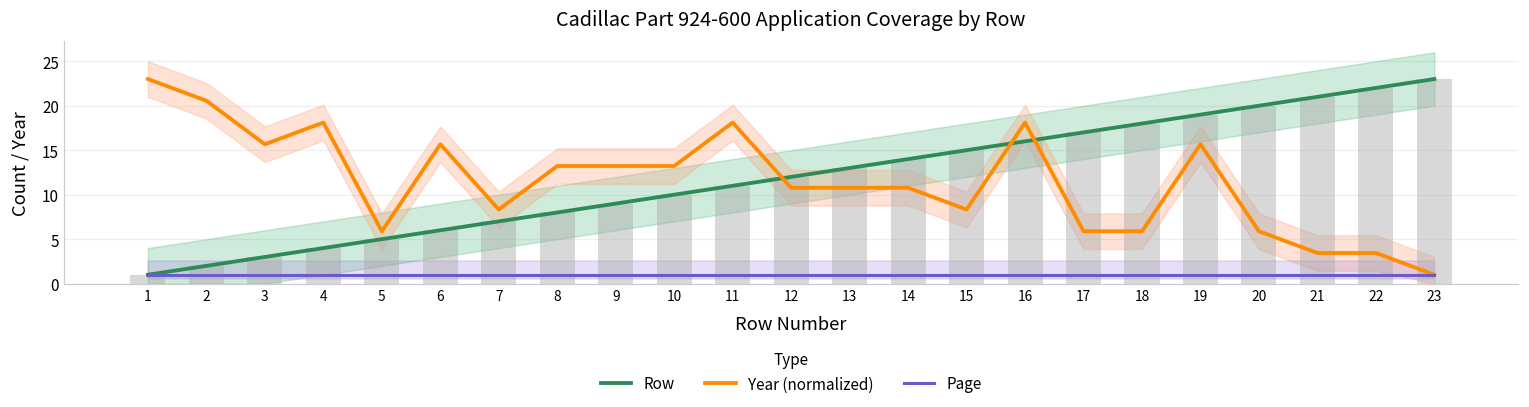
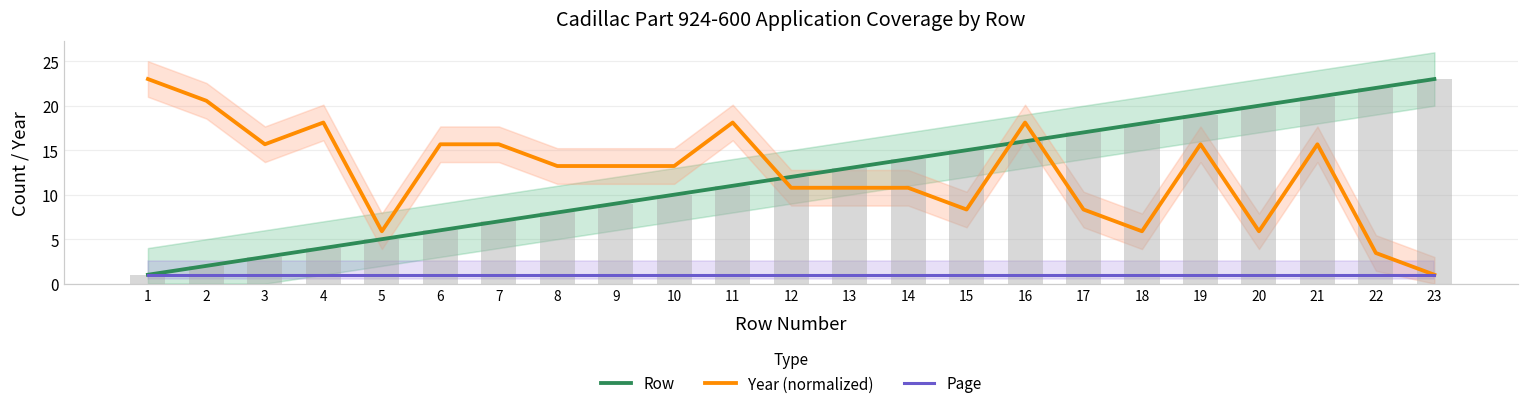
  {
    "Year (normalized)": {
      "1": 23,
      "2": 21,
      "3": 16,
      "4": 18,
      "5": 6,
      "6": 16,
-     "7": 8,
+     "7": 16,
      "8": 13,
      "9": 13,
      "11": 18,
      "12": 11,
      "13": 11,
      "14": 11,
      "15": 8,
      "16": 18,
-     "17": 6,
+     "17": 8,
      "18": 6,
      "19": 16,
      "20": 6,
-     "21": 3,
+     "21": 16,
      "22": 3
    }
  }
